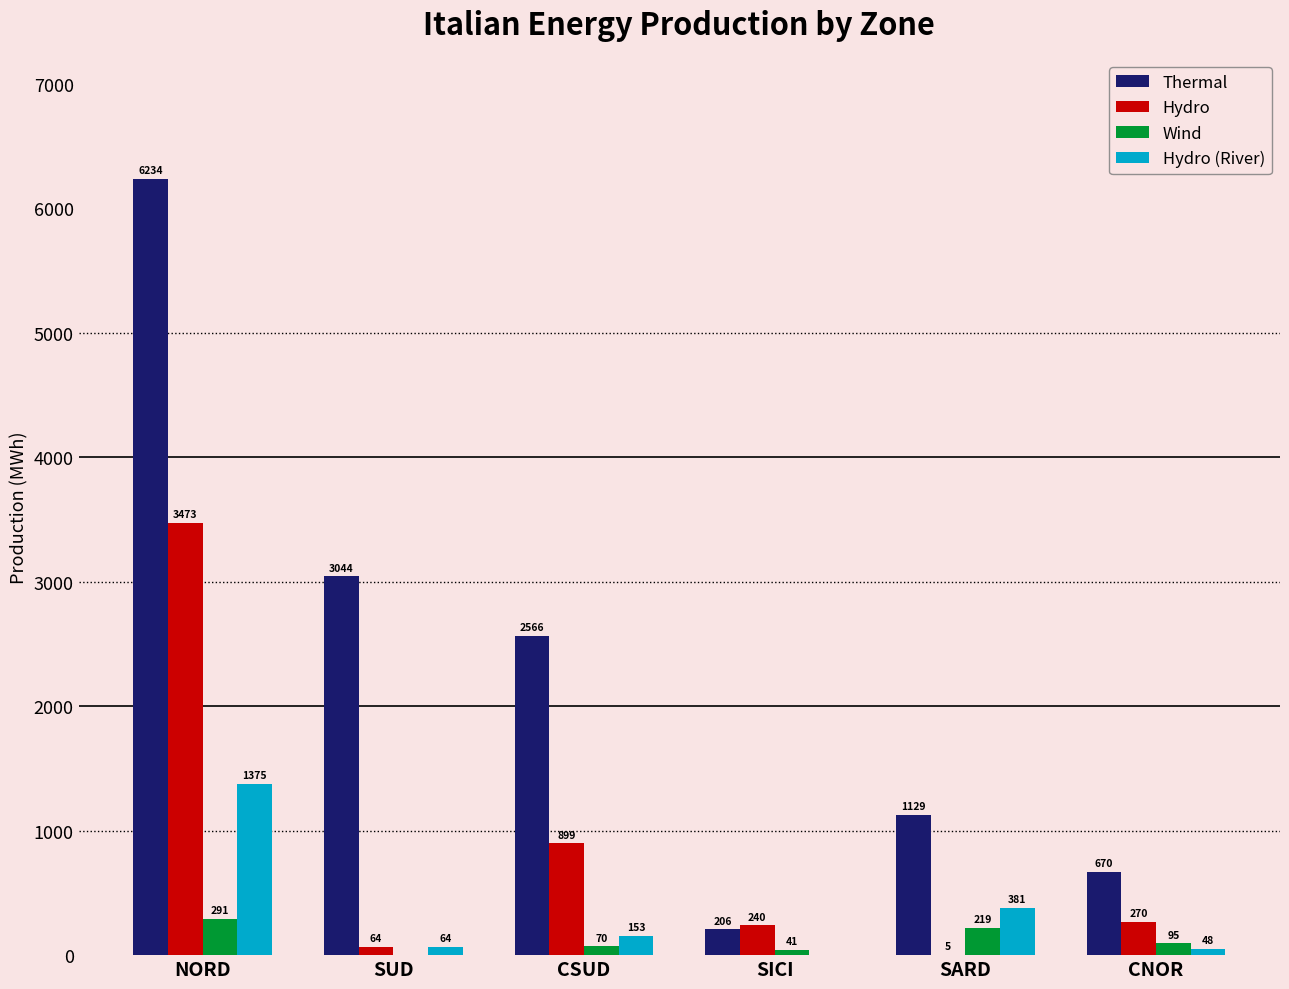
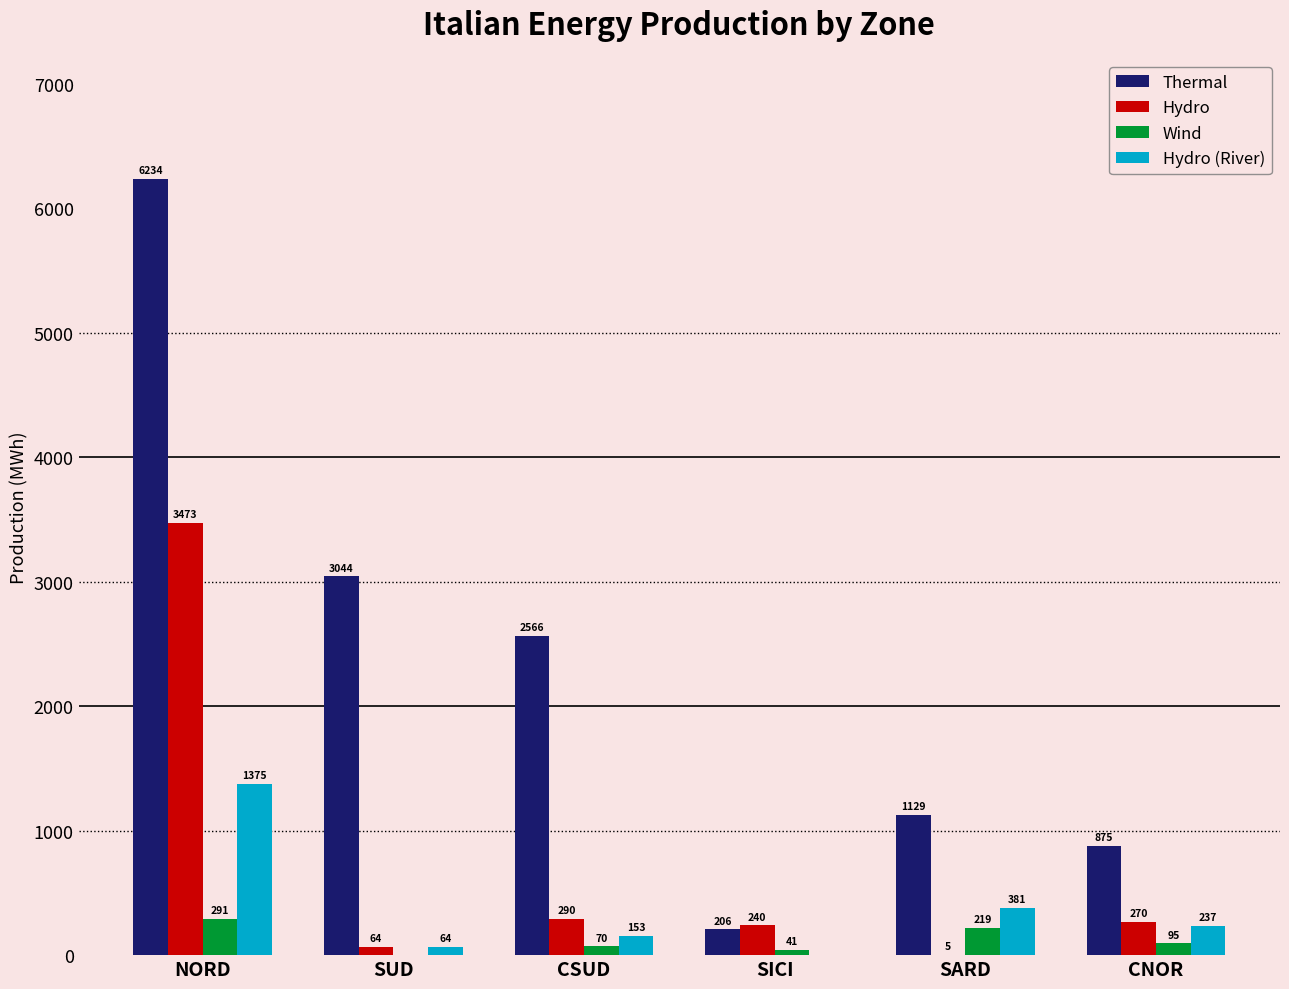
  {
    "Thermal": {
      "NORD": 6234,
      "SUD": 3044,
      "CSUD": 2566,
      "SICI": 206,
      "SARD": 1129,
-     "CNOR": 670
+     "CNOR": 875
    },
    "Hydro": {
      "NORD": 3473,
      "SUD": 64,
-     "CSUD": 899,
+     "CSUD": 290,
      "SICI": 240,
      "SARD": 5,
      "CNOR": 270
    },
    "Wind": {
      "NORD": 291,
      "CSUD": 70,
      "SICI": 41,
      "SARD": 219,
      "CNOR": 95
    },
    "Hydro (River)": {
      "NORD": 1375,
      "SUD": 64,
      "CSUD": 153,
      "SARD": 381,
-     "CNOR": 48
+     "CNOR": 237
    }
  }
